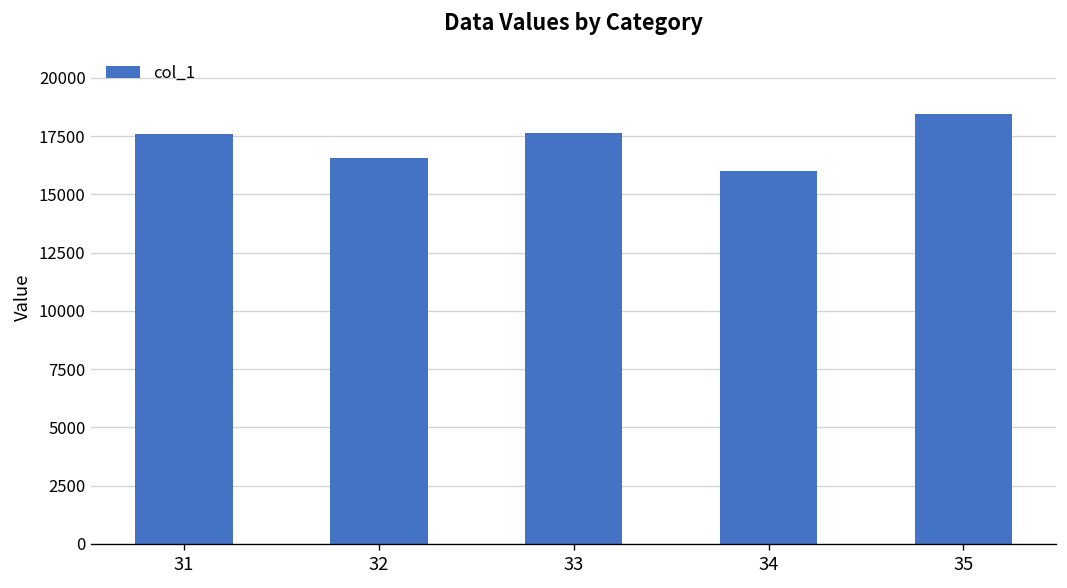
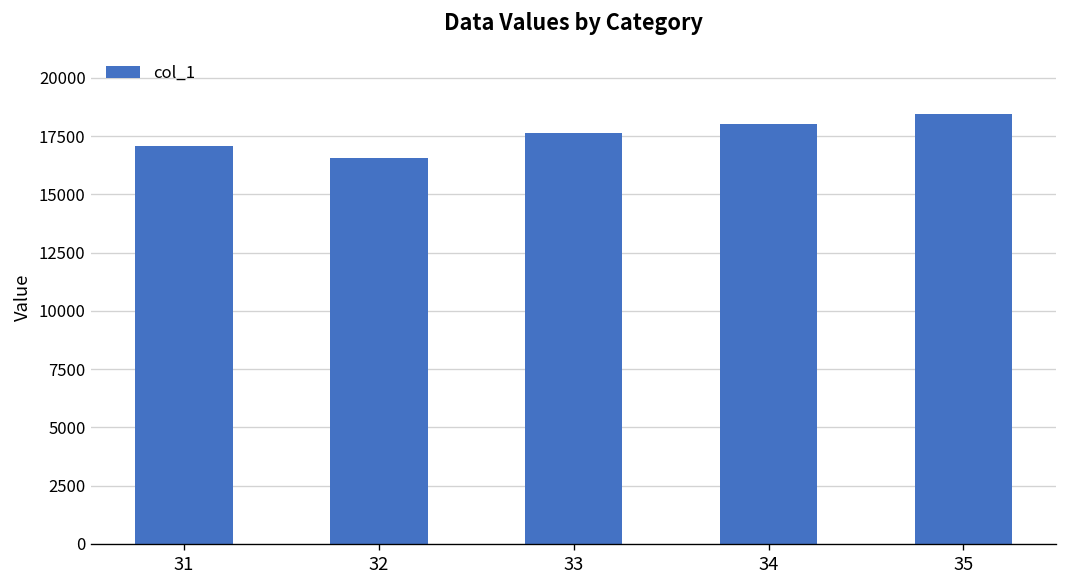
  {
-   "31": 17600,
+   "31": 17100,
    "32": 16600,
    "33": 17600,
-   "34": 16000,
+   "34": 18000,
    "35": 18400
  }
